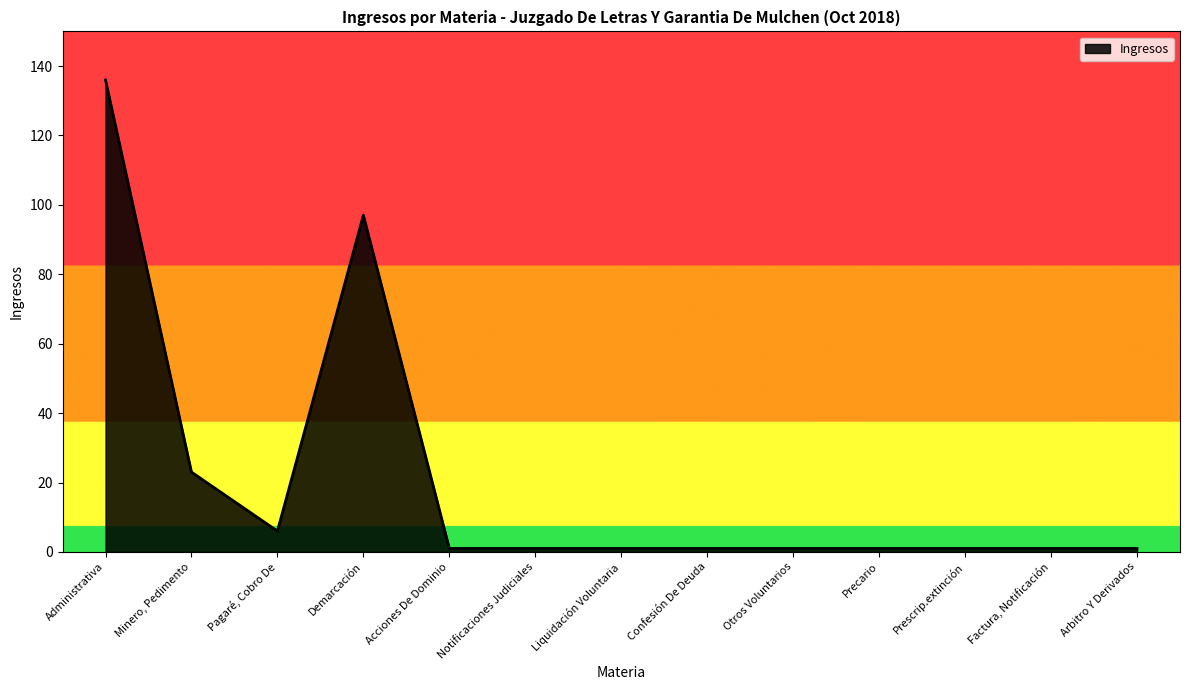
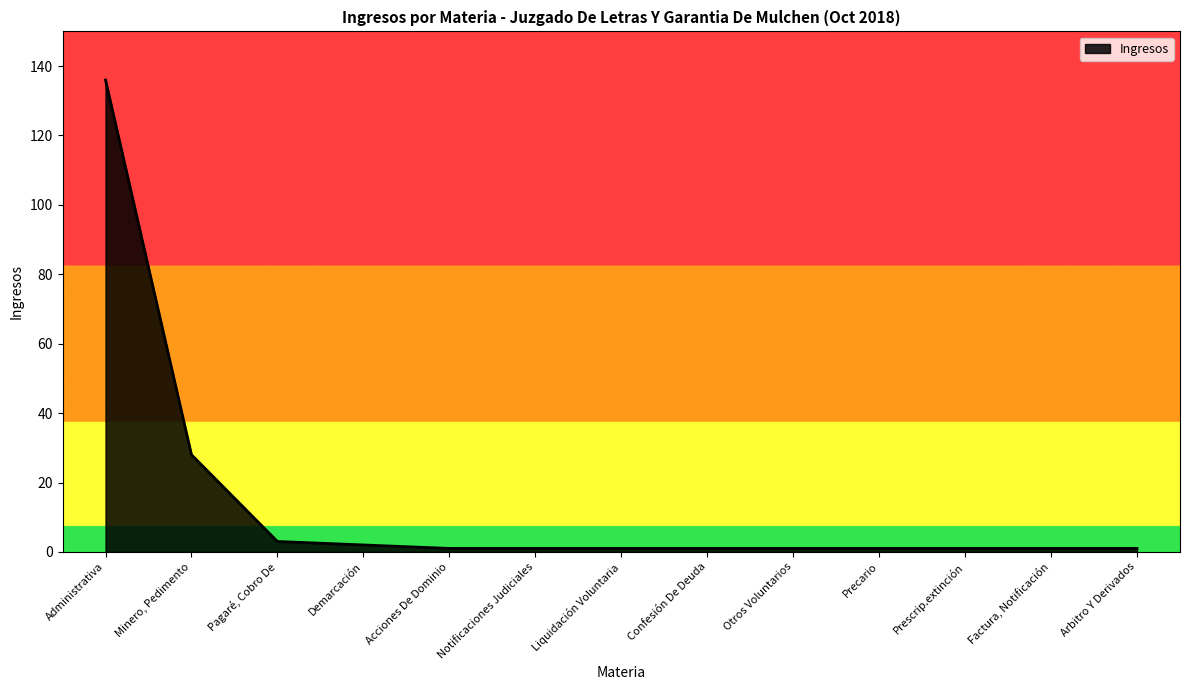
  {
    "Administrativa": 136,
-   "Minero, Pedimento": 23,
-   "Pagaré, Cobro De": 6,
-   "Demarcación": 97,
+   "Minero, Pedimento": 28,
+   "Pagaré, Cobro De": 3,
+   "Demarcación": 2,
    "Acciones De Dominio": 1,
    "Notificaciones Judiciales": 1,
    "Liquidación Voluntaria": 1,
    "Confesión De Deuda": 1,
    "Otros Voluntarios": 1,
    "Precario": 1,
    "Prescrip.extinción": 1,
    "Factura, Notificación": 1,
    "Arbitro Y Derivados": 1
  }
